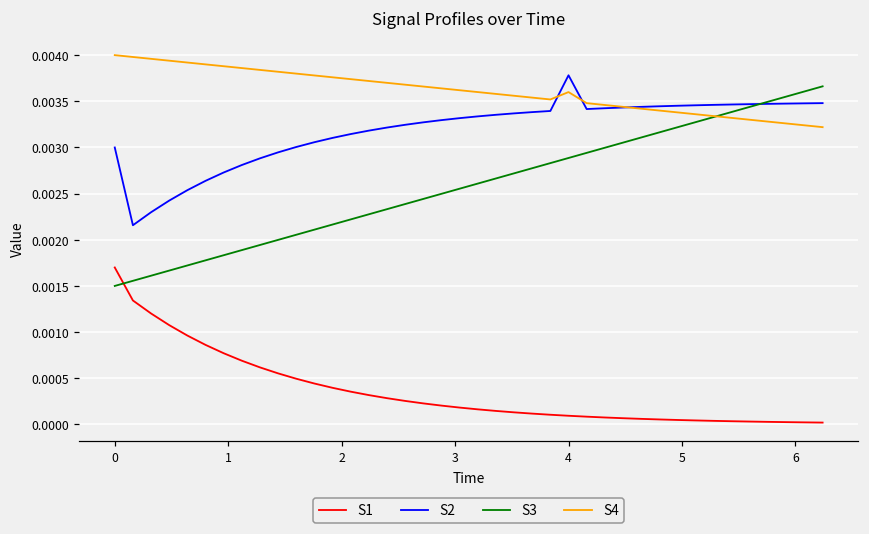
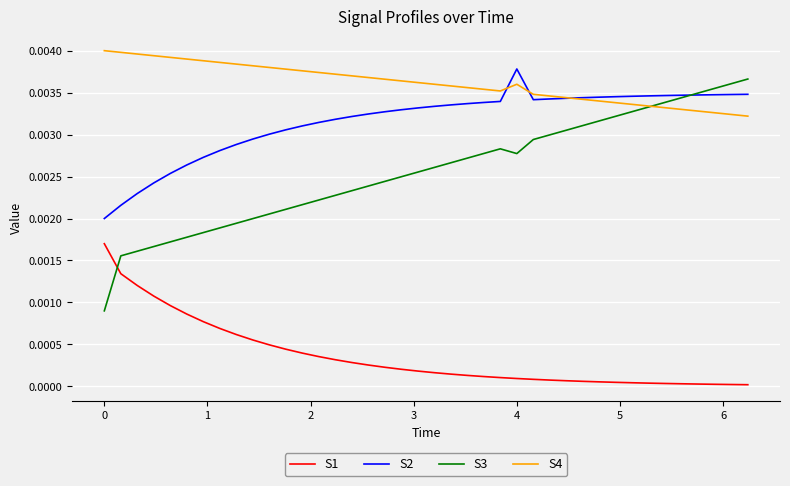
  {
    "S1": {
      "0": 0.0017,
      "4": 0.0001
    },
    "S2": {
-     "0": 0.003,
+     "0": 0.002,
      "4": 0.0038
    },
    "S3": {
-     "0": 0.0015,
-     "4": 0.0029
+     "0": 0.0009,
+     "4": 0.0028
    },
    "S4": {
      "0": 0.0040,
      "4": 0.0036
    }
  }
